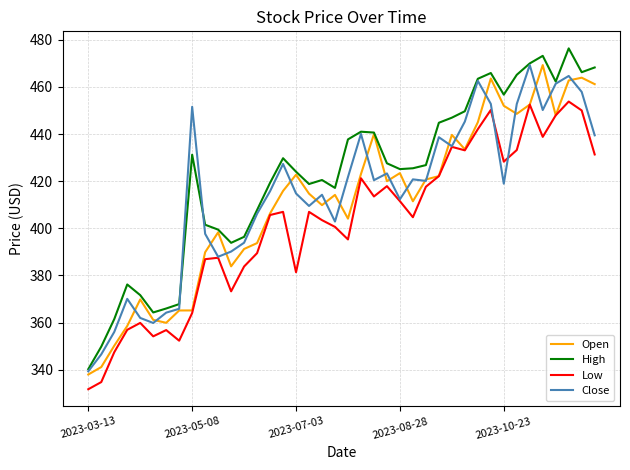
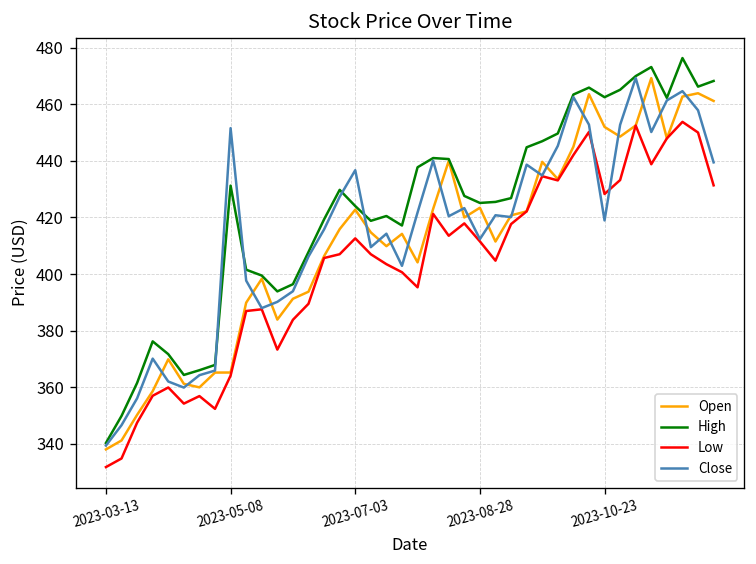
  {
    "Open": {
      "2023-03-13": 338,
      "2023-05-08": 365,
      "2023-07-03": 423,
      "2023-08-28": 423,
      "2023-10-23": 452
    },
    "High": {
      "2023-05-08": 431,
      "2023-07-03": 424,
      "2023-08-28": 425,
-     "2023-10-23": 457
+     "2023-10-23": 463
    },
    "Low": {
      "2023-03-13": 332,
      "2023-05-08": 364,
-     "2023-07-03": 381,
+     "2023-07-03": 413,
      "2023-10-23": 428
    },
    "Close": {
      "2023-05-08": 452,
-     "2023-07-03": 415,
+     "2023-07-03": 437,
      "2023-10-23": 419
    }
  }
